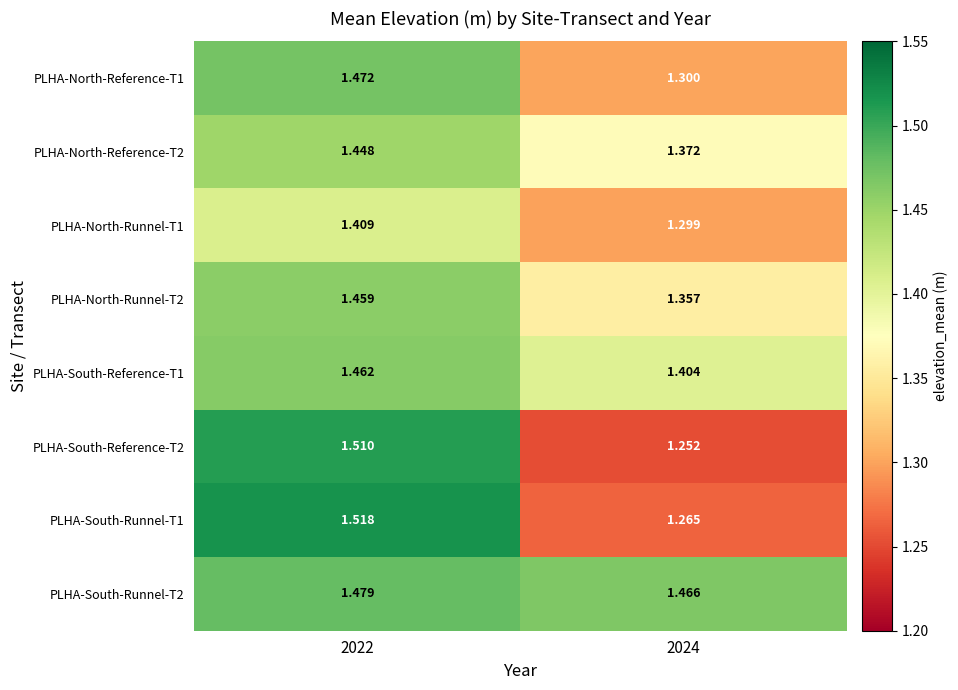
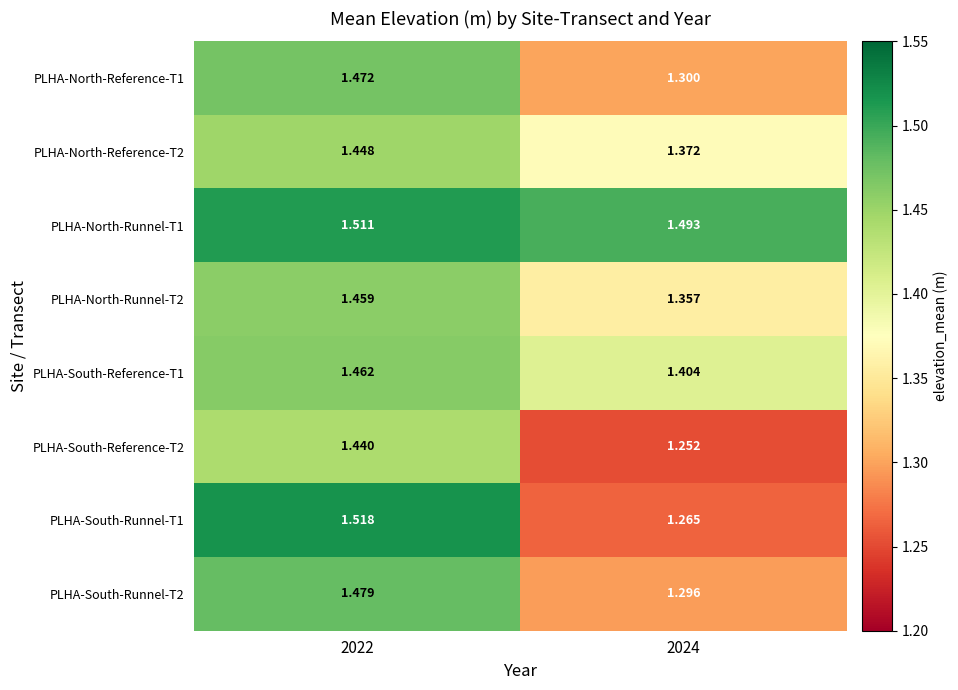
  {
    "PLHA-North-Reference-T1": {
      "2022": 1.472,
      "2024": 1.300
    },
    "PLHA-North-Reference-T2": {
      "2022": 1.448,
      "2024": 1.372
    },
    "PLHA-North-Runnel-T1": {
-     "2022": 1.409,
-     "2024": 1.299
+     "2022": 1.511,
+     "2024": 1.493
    },
    "PLHA-North-Runnel-T2": {
      "2022": 1.459,
      "2024": 1.357
    },
    "PLHA-South-Reference-T1": {
      "2022": 1.462,
      "2024": 1.404
    },
    "PLHA-South-Reference-T2": {
-     "2022": 1.510,
+     "2022": 1.440,
      "2024": 1.252
    },
    "PLHA-South-Runnel-T1": {
      "2022": 1.518,
      "2024": 1.265
    },
    "PLHA-South-Runnel-T2": {
      "2022": 1.479,
-     "2024": 1.466
+     "2024": 1.296
    }
  }
